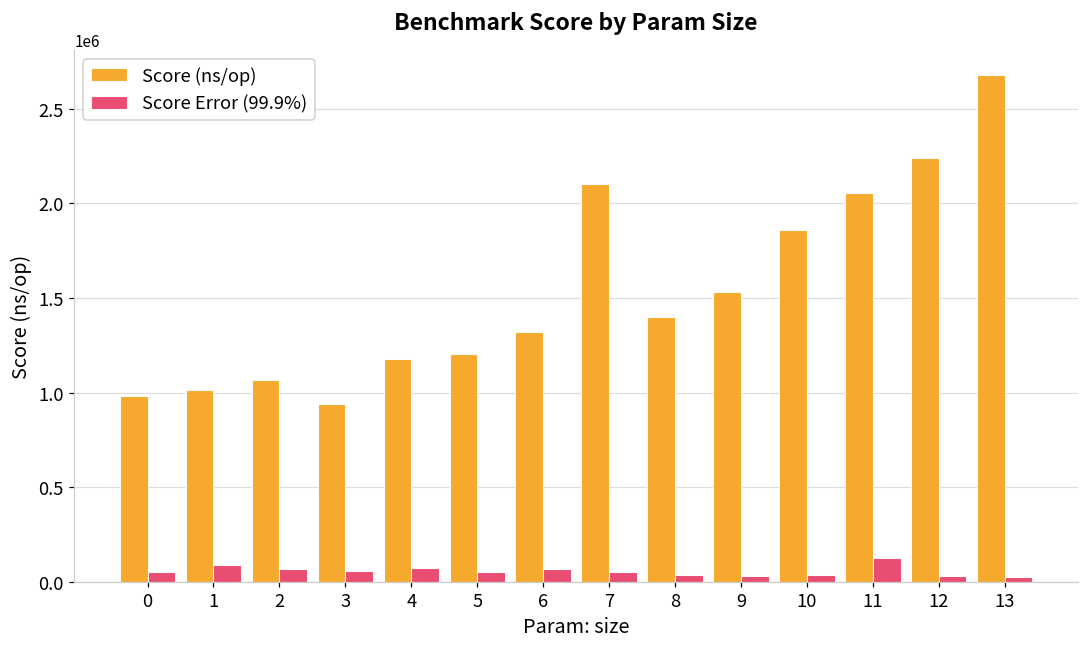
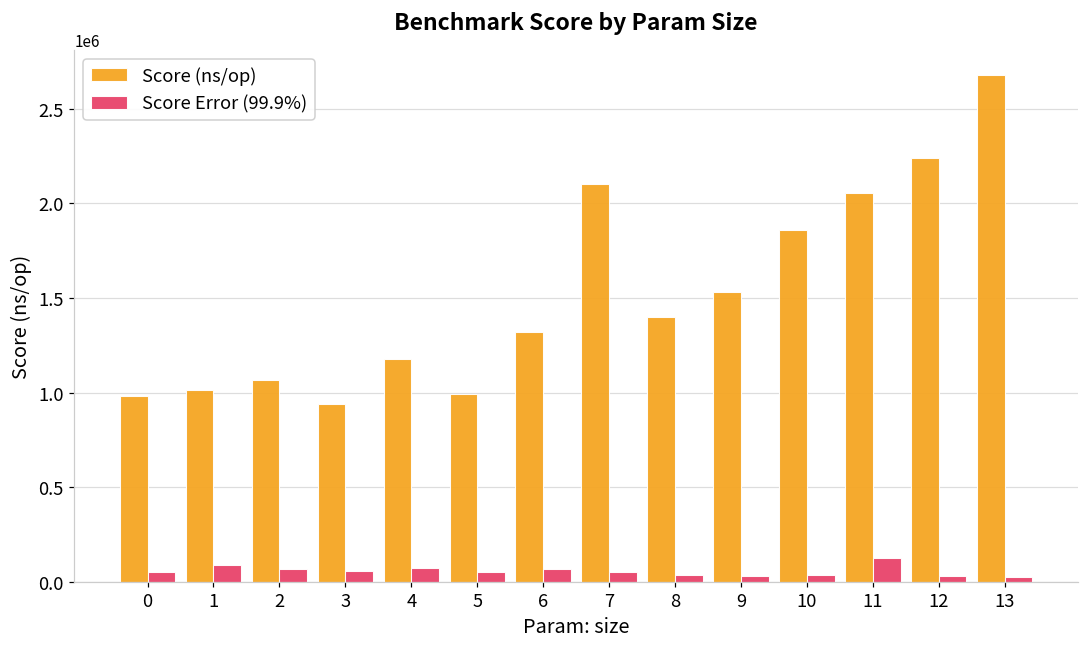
  {
    "Score (ns/op)": {
      "0": 980000,
      "1": 1010000,
      "2": 1070000,
      "3": 940000,
      "4": 1180000,
-     "5": 1200000,
+     "5": 990000,
      "6": 1320000,
      "7": 2100000,
      "8": 1400000,
      "9": 1530000,
      "10": 1860000,
      "11": 2060000,
      "12": 2240000,
      "13": 2680000
    },
    "Score Error (99.9%)": {
      "0": 50000,
      "1": 90000,
      "2": 70000,
      "3": 60000,
      "4": 70000,
      "5": 50000,
      "6": 70000,
      "7": 50000,
      "8": 30000,
      "9": 30000,
      "10": 30000,
      "11": 130000,
      "12": 30000,
      "13": 20000
    }
  }
